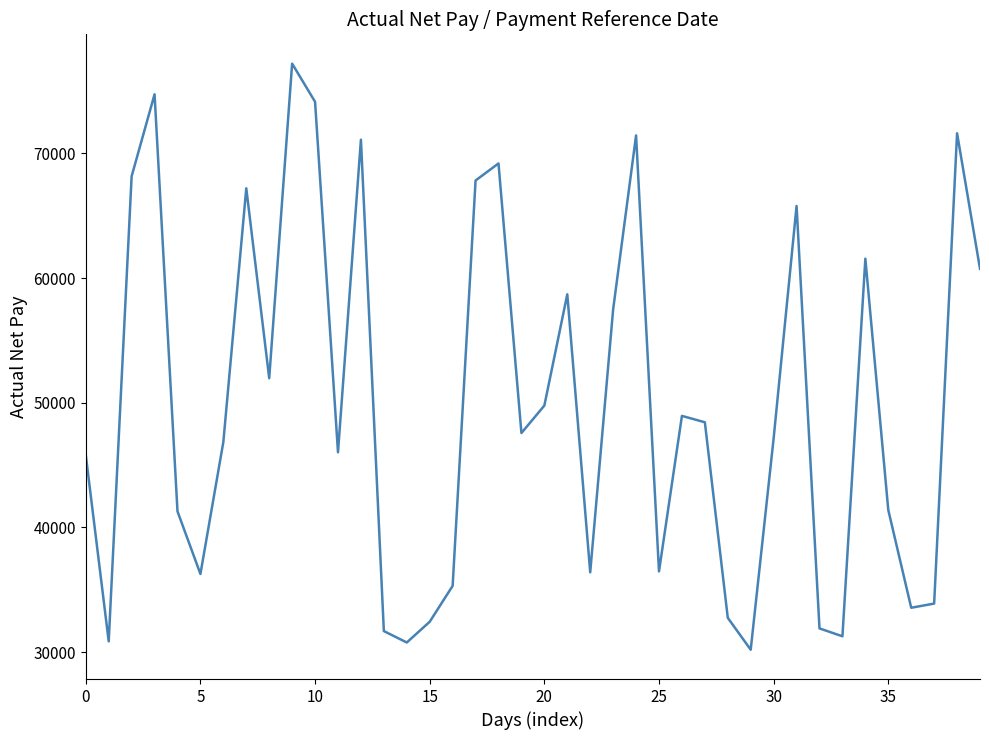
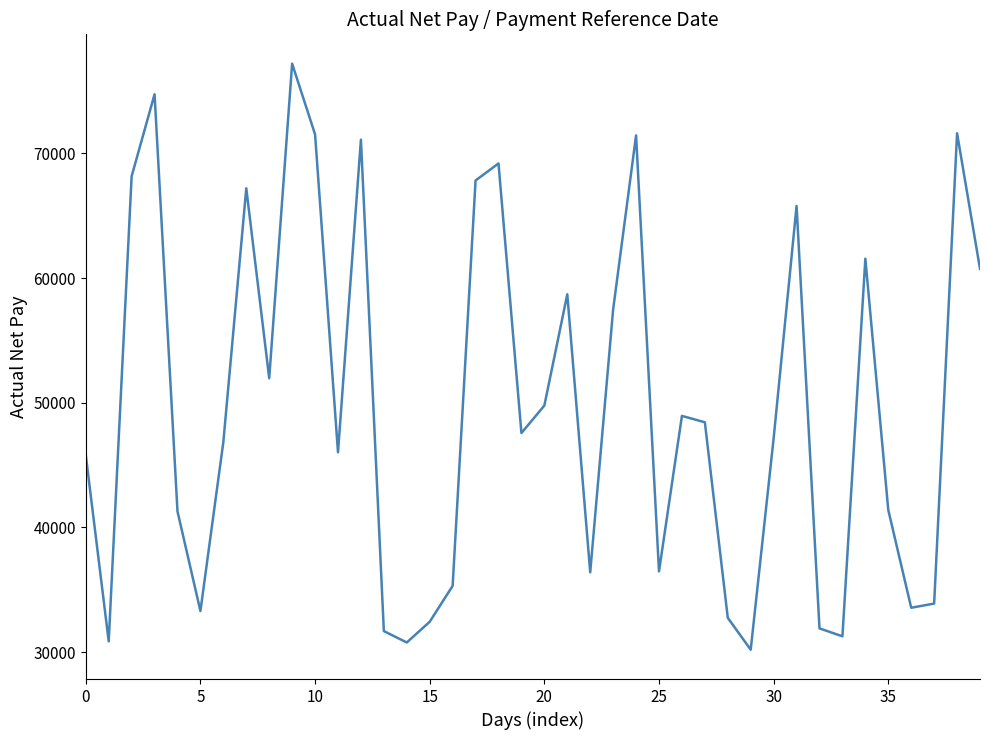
  {
    "0": 45800,
-   "5": 36300,
-   "10": 74100,
+   "5": 33300,
+   "10": 71500,
    "15": 32400,
    "20": 49800,
    "25": 36500,
    "30": 47100,
    "35": 41400
  }
